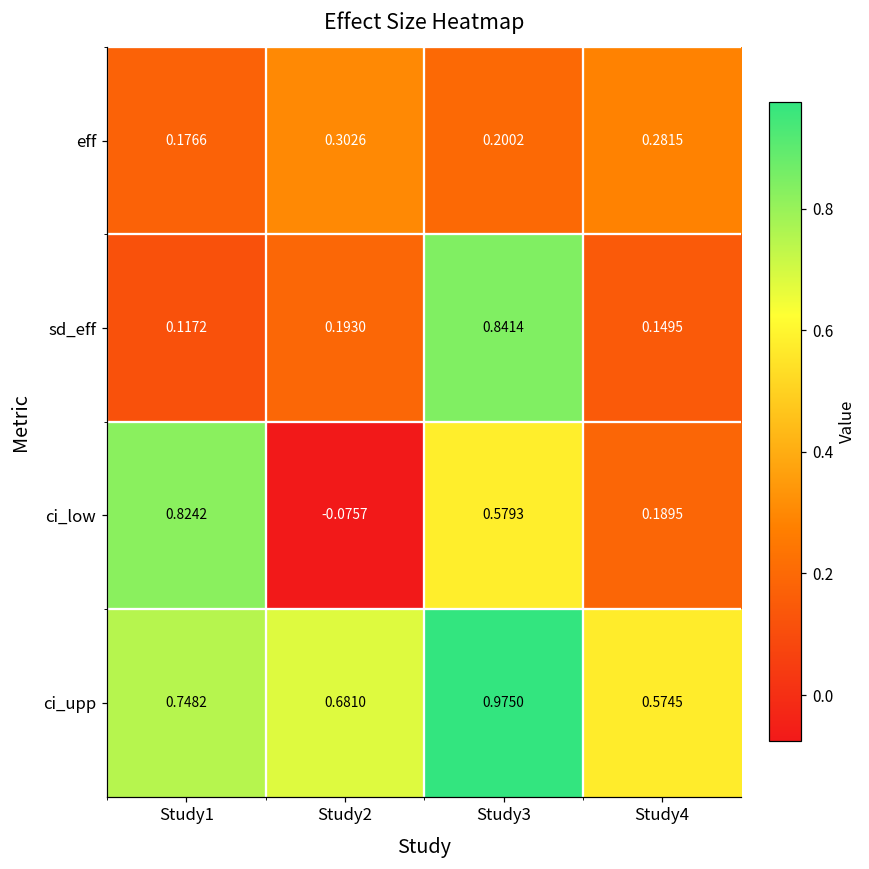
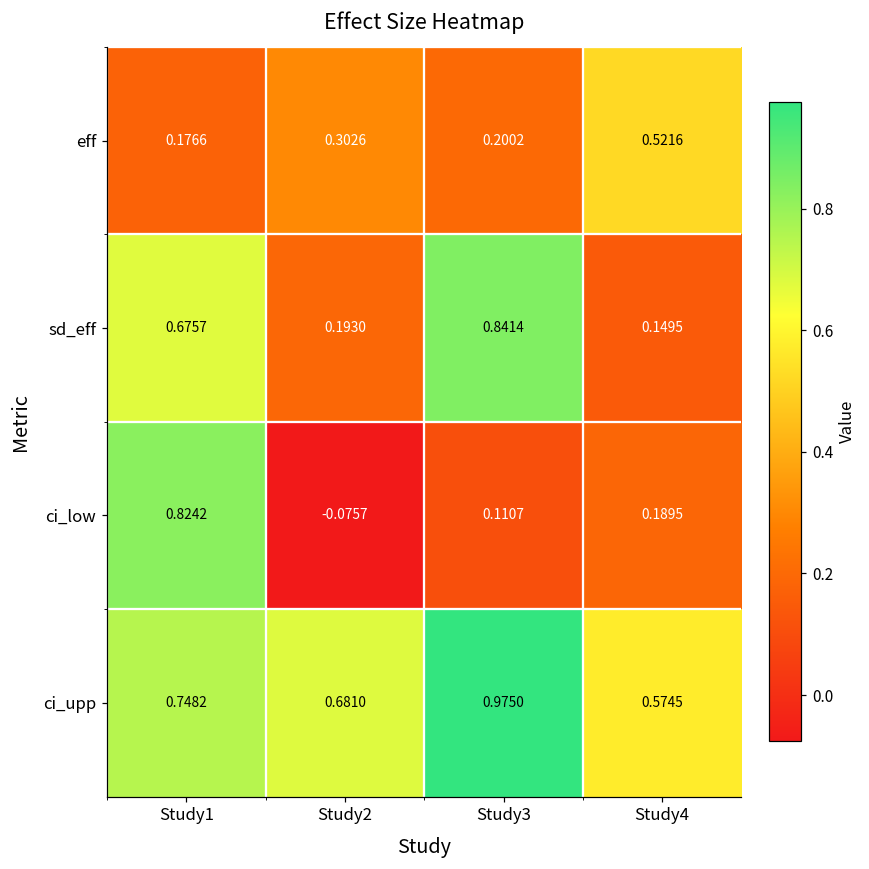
  {
    "eff": {
      "Study1": 0.1766,
      "Study2": 0.3026,
      "Study3": 0.2002,
-     "Study4": 0.2815
+     "Study4": 0.5216
    },
    "sd_eff": {
-     "Study1": 0.1172,
+     "Study1": 0.6757,
      "Study2": 0.1930,
      "Study3": 0.8414,
      "Study4": 0.1495
    },
    "ci_low": {
      "Study1": 0.8242,
      "Study2": -0.0757,
-     "Study3": 0.5793,
+     "Study3": 0.1107,
      "Study4": 0.1895
    },
    "ci_upp": {
      "Study1": 0.7482,
      "Study2": 0.6810,
      "Study3": 0.9750,
      "Study4": 0.5745
    }
  }
